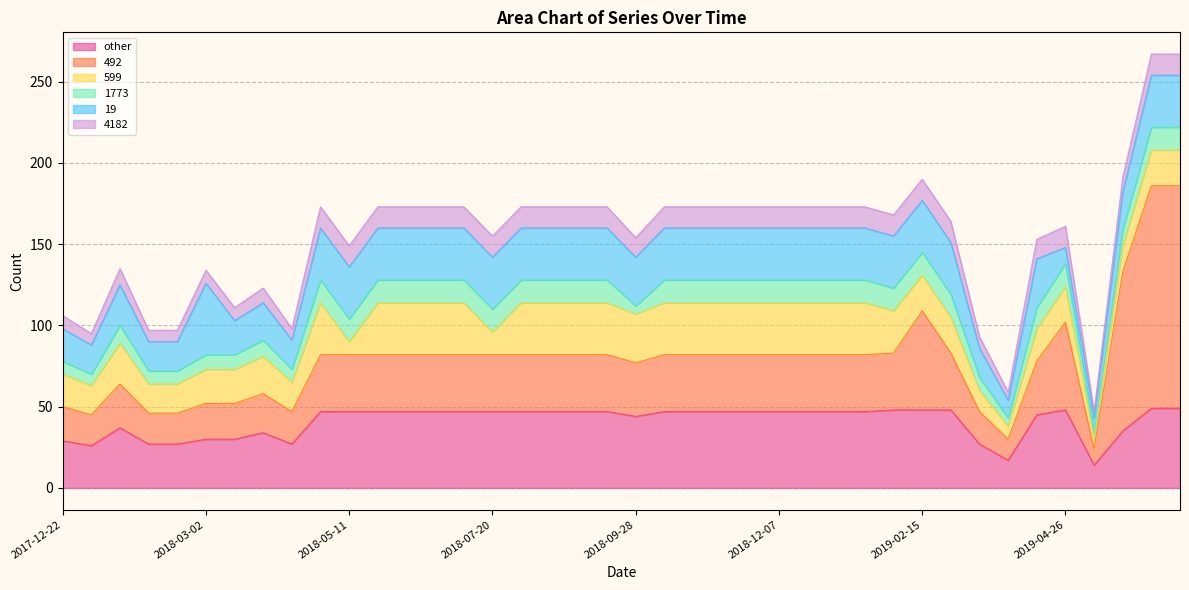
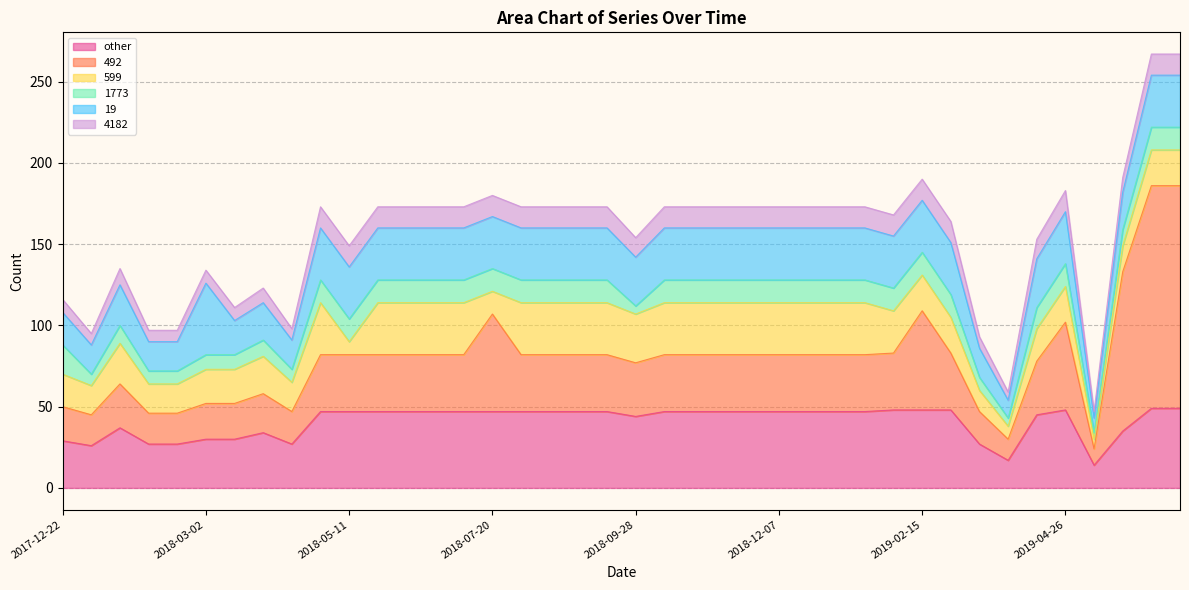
  {
    "other": {
      "2017-12-22": 29,
      "2018-03-02": 30,
      "2018-05-11": 47,
      "2018-07-20": 47,
      "2018-09-28": 44,
      "2018-12-07": 47,
      "2019-02-15": 48,
      "2019-04-26": 48
    },
    "492": {
      "2017-12-22": 21,
      "2018-03-02": 22,
      "2018-05-11": 35,
-     "2018-07-20": 35,
+     "2018-07-20": 60,
      "2018-09-28": 33,
      "2018-12-07": 35,
      "2019-02-15": 61,
      "2019-04-26": 54
    },
    "599": {
      "2017-12-22": 20,
      "2018-03-02": 21,
      "2018-05-11": 8,
      "2018-07-20": 14,
      "2018-09-28": 30,
      "2018-12-07": 32,
      "2019-02-15": 22,
      "2019-04-26": 22
    },
    "1773": {
-     "2017-12-22": 8,
+     "2017-12-22": 18,
      "2018-03-02": 9,
      "2018-05-11": 14,
      "2018-07-20": 14,
      "2018-09-28": 5,
      "2018-12-07": 14,
      "2019-02-15": 14,
      "2019-04-26": 14
    },
    "19": {
      "2017-12-22": 20,
      "2018-03-02": 44,
      "2018-05-11": 32,
      "2018-07-20": 32,
      "2018-09-28": 30,
      "2018-12-07": 32,
      "2019-02-15": 32,
-     "2019-04-26": 10
+     "2019-04-26": 32
    },
    "4182": {
      "2017-12-22": 8,
      "2018-03-02": 8,
      "2018-05-11": 13,
      "2018-07-20": 13,
      "2018-09-28": 12,
      "2018-12-07": 13,
      "2019-02-15": 13,
      "2019-04-26": 13
    }
  }
